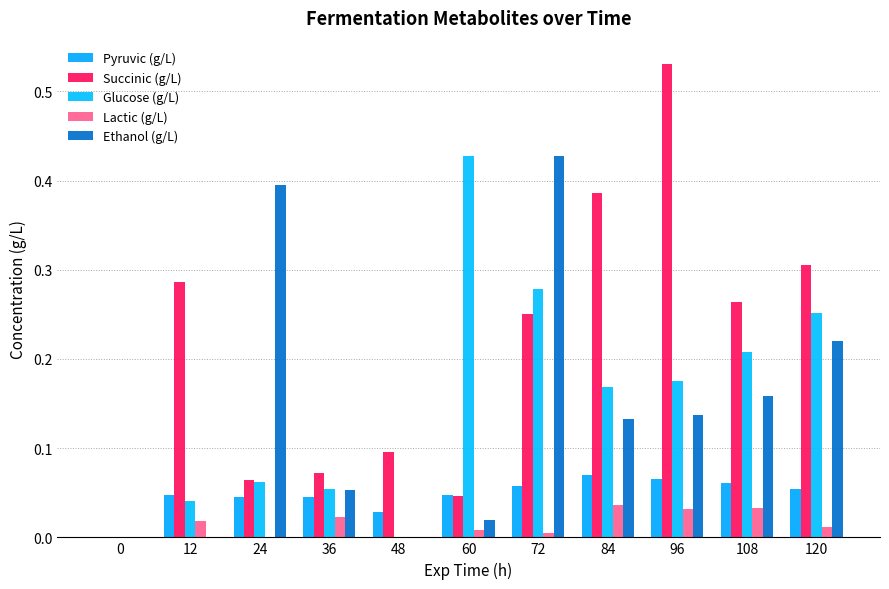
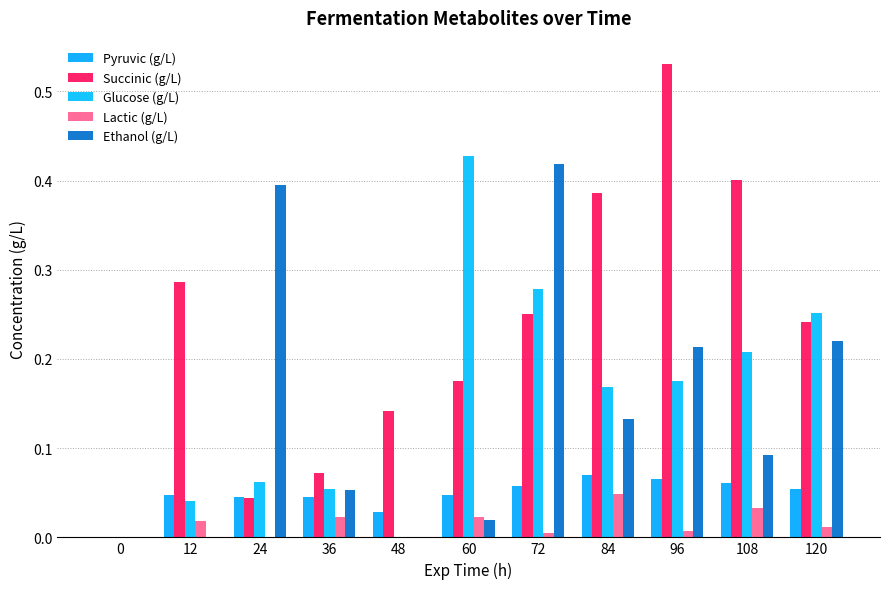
  {
    "Succinic (g/L)": {
      "0": 0.00,
      "12": 0.29,
-     "24": 0.06,
+     "24": 0.04,
      "36": 0.07,
-     "48": 0.10,
-     "60": 0.05,
+     "48": 0.14,
+     "60": 0.18,
      "72": 0.25,
      "84": 0.39,
      "96": 0.53,
-     "108": 0.26,
-     "120": 0.31
+     "108": 0.40,
+     "120": 0.24
    },
    "Lactic (g/L)": {
      "0": 0.00,
      "12": 0.02,
      "24": 0.00,
      "36": 0.02,
      "48": 0.00,
-     "60": 0.01,
+     "60": 0.02,
      "72": 0.00,
-     "84": 0.04,
-     "96": 0.03,
+     "84": 0.05,
+     "96": 0.01,
      "108": 0.03,
      "120": 0.01
    },
    "Ethanol (g/L)": {
      "0": 0.00,
      "12": 0.00,
      "24": 0.39,
      "36": 0.05,
      "48": 0.00,
      "60": 0.02,
-     "72": 0.43,
+     "72": 0.42,
      "84": 0.13,
-     "96": 0.14,
-     "108": 0.16,
+     "96": 0.21,
+     "108": 0.09,
      "120": 0.22
    }
  }
